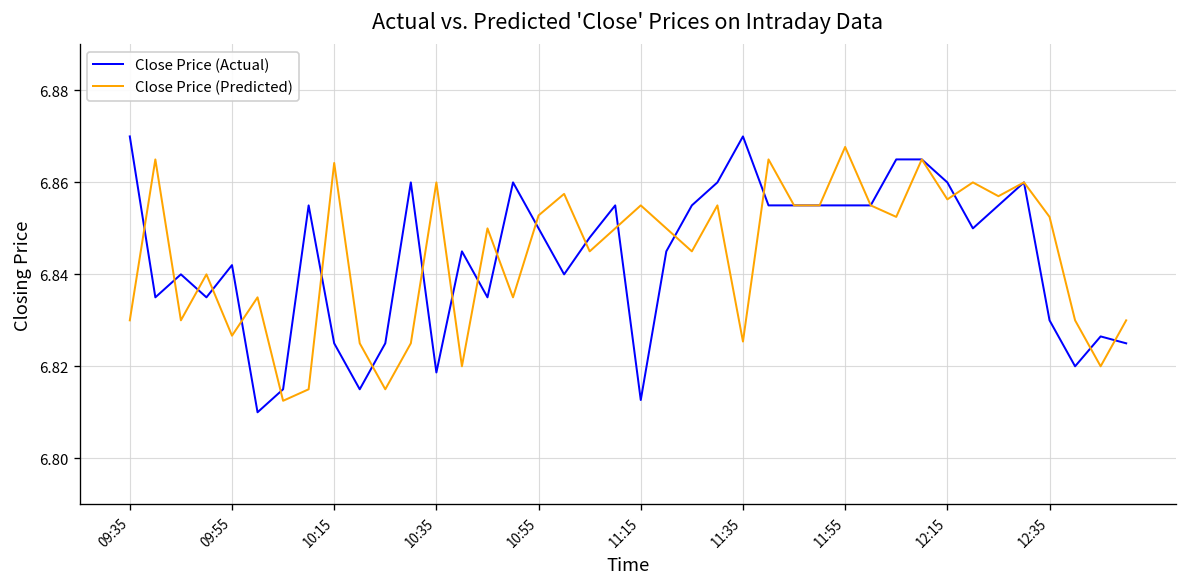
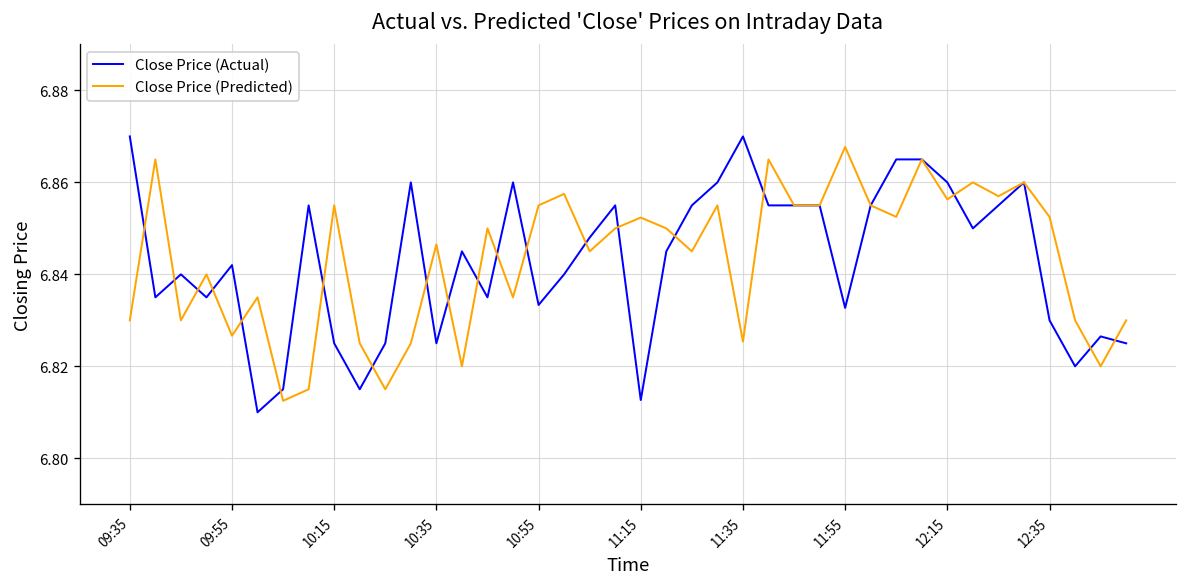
  {
    "Close Price (Actual)": {
      "09:35": 6.870,
      "09:55": 6.842,
      "10:15": 6.825,
-     "10:35": 6.819,
-     "10:55": 6.850,
+     "10:35": 6.825,
+     "10:55": 6.833,
      "11:15": 6.813,
      "11:35": 6.870,
-     "11:55": 6.855,
+     "11:55": 6.833,
      "12:15": 6.860,
      "12:35": 6.830
    },
    "Close Price (Predicted)": {
      "09:35": 6.830,
      "09:55": 6.827,
-     "10:15": 6.864,
-     "10:35": 6.860,
-     "10:55": 6.853,
-     "11:15": 6.855,
+     "10:15": 6.855,
+     "10:35": 6.846,
+     "10:55": 6.855,
+     "11:15": 6.852,
      "11:35": 6.825,
      "11:55": 6.868,
      "12:15": 6.856,
      "12:35": 6.852
    }
  }
